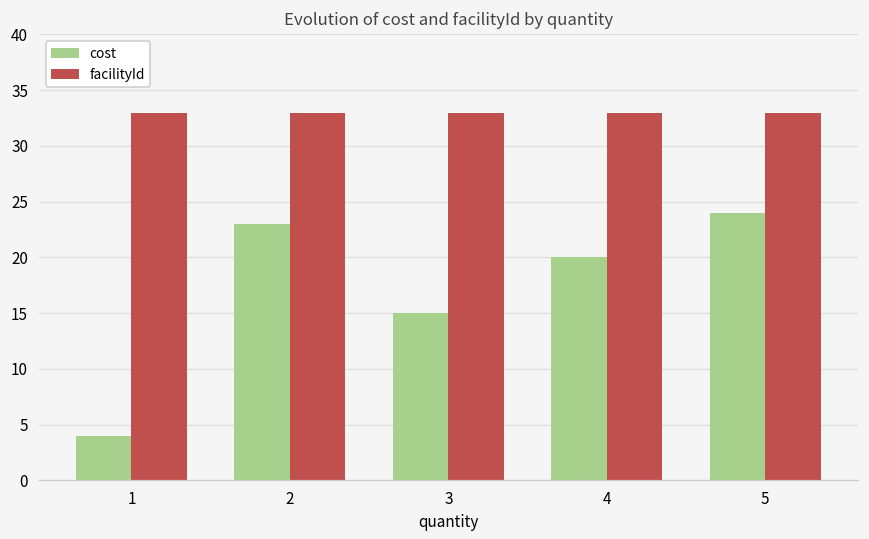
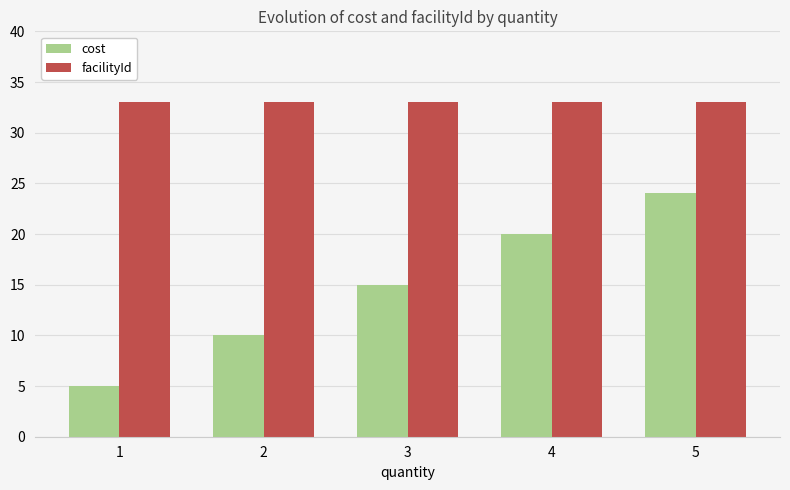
  {
    "cost": {
-     "1": 4,
-     "2": 23,
+     "1": 5,
+     "2": 10,
      "3": 15,
      "4": 20,
      "5": 24
    },
    "facilityId": {
      "1": 33,
      "2": 33,
      "3": 33,
      "4": 33,
      "5": 33
    }
  }
